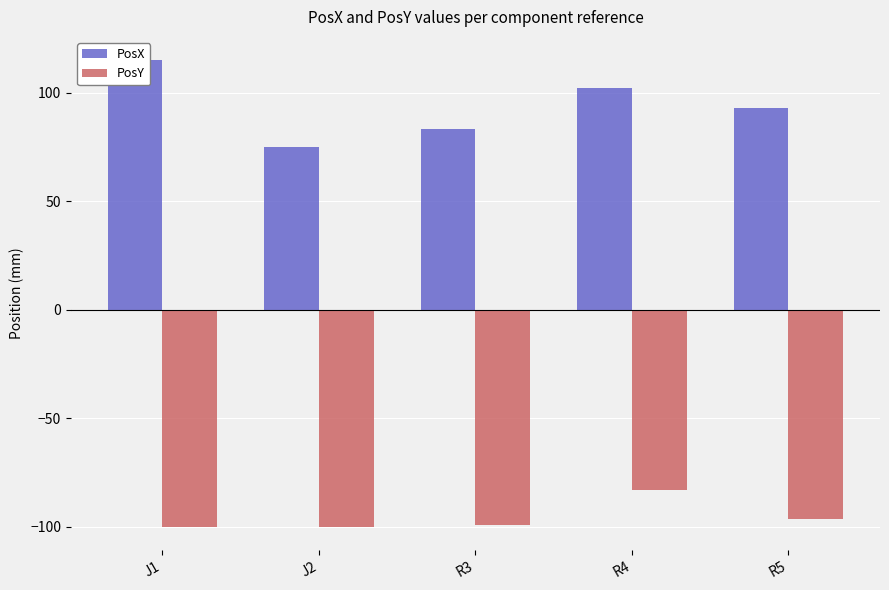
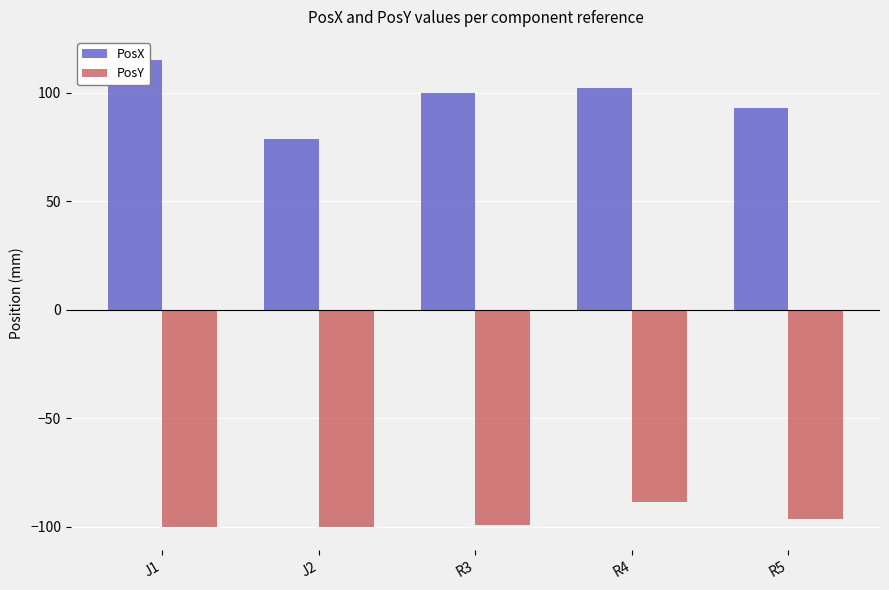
  {
    "PosX": {
-     "J2": 75,
-     "R3": 83,
+     "J2": 79,
+     "R3": 100,
      "R4": 102,
      "R5": 93
    },
    "PosY": {
      "J1": -100,
      "J2": -100,
      "R3": -99,
-     "R4": -83,
+     "R4": -89,
      "R5": -97
    }
  }
